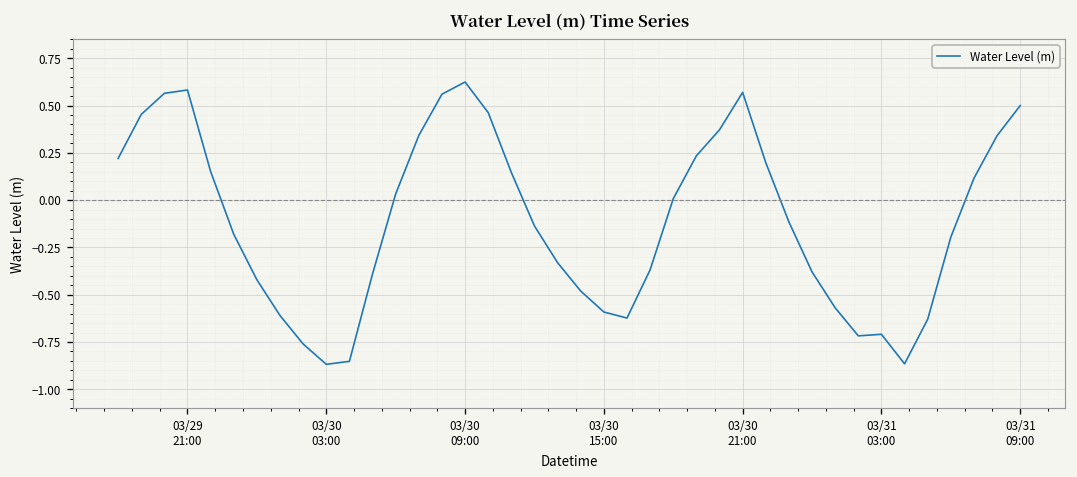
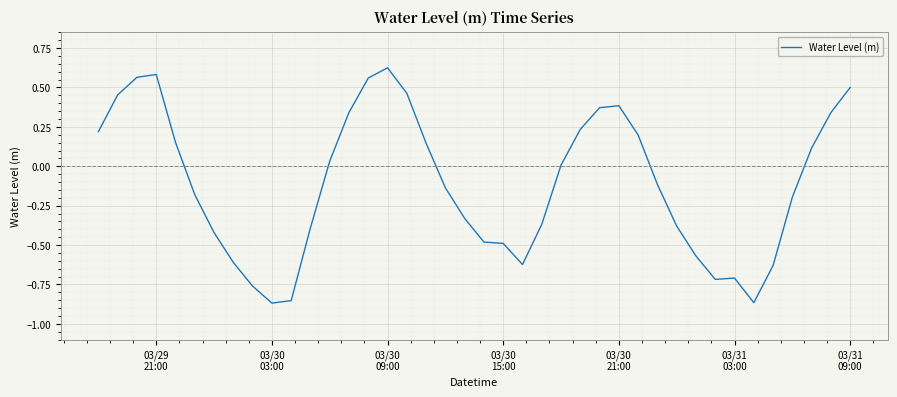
  {
    "03/29 21:00": 0.58,
    "03/30 03:00": -0.87,
    "03/30 09:00": 0.62,
-   "03/30 15:00": -0.59,
-   "03/30 21:00": 0.57,
+   "03/30 15:00": -0.49,
+   "03/30 21:00": 0.38,
    "03/31 03:00": -0.71,
    "03/31 09:00": 0.50
  }
